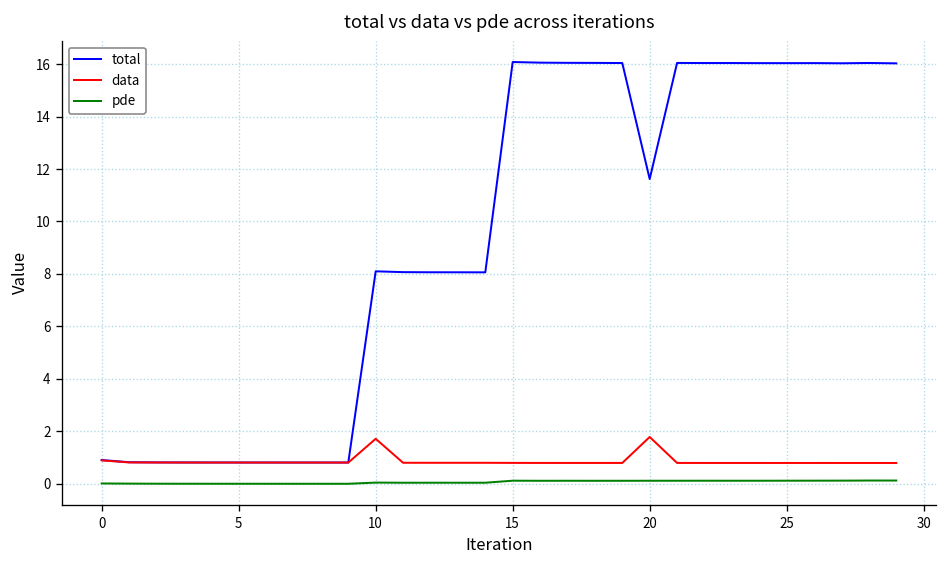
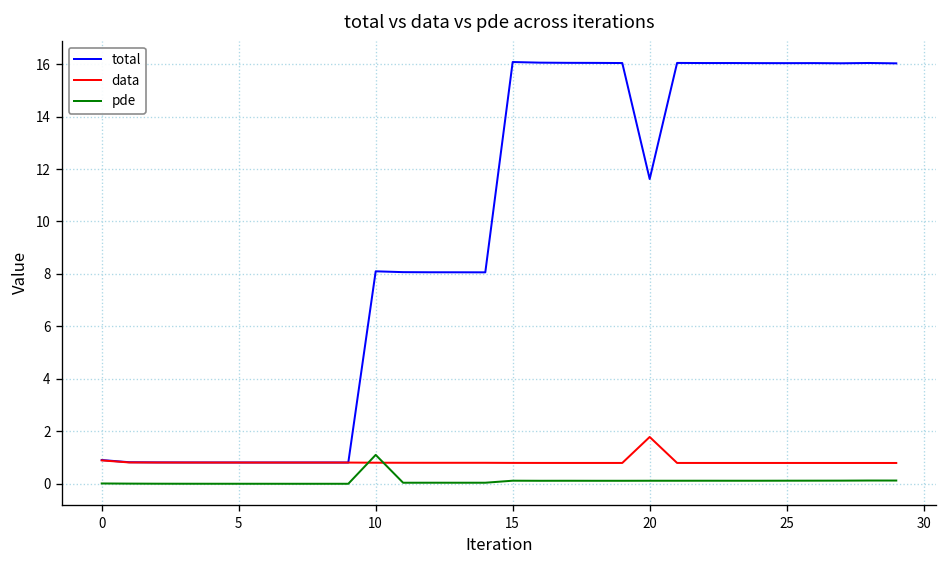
  {
    "total": {
      "10": 8.1,
      "15": 16.1,
      "20": 11.6,
      "25": 16.0
    },
    "data": {
-     "10": 1.7,
+     "10": 0.8,
      "15": 0.8,
      "20": 1.8,
      "25": 0.8
    },
    "pde": {
      "0": 0.0,
      "5": 0.0,
-     "10": 0.0,
+     "10": 1.1,
      "15": 0.1,
      "20": 0.1,
      "25": 0.1
    }
  }
